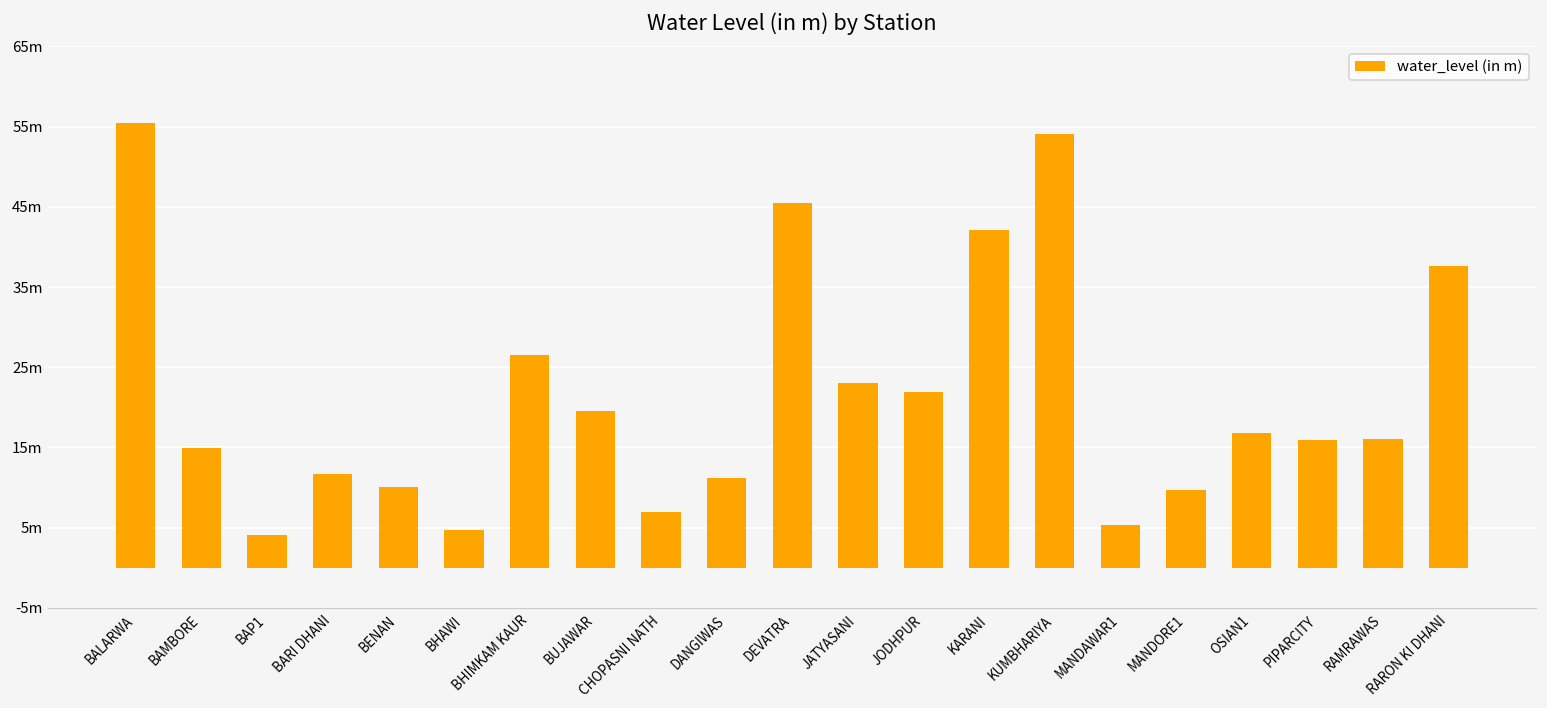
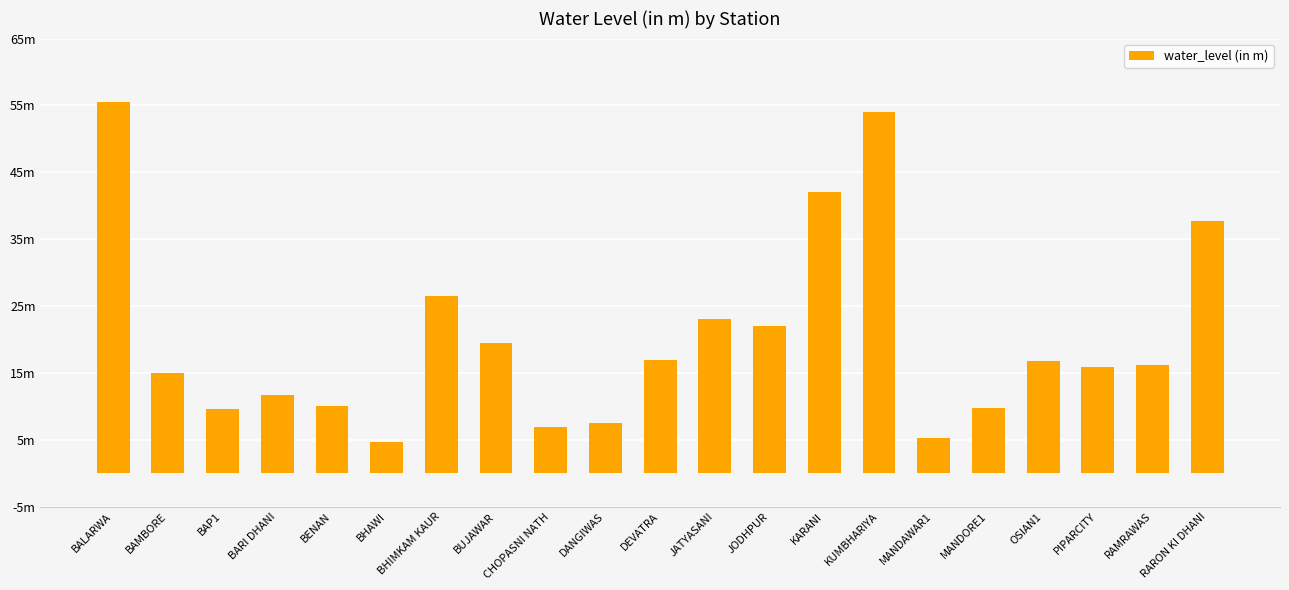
  {
    "BALARWA": "55m",
    "BAMBORE": "15m",
-   "BAP1": "4m",
+   "BAP1": "10m",
    "BARI DHANI": "12m",
    "BENAN": "10m",
    "BHAWI": "5m",
    "BHIMKAM KAUR": "27m",
    "BUJAWAR": "20m",
    "CHOPASNI NATH": "7m",
-   "DANGIWAS": "11m",
-   "DEVATRA": "45m",
+   "DANGIWAS": "7m",
+   "DEVATRA": "17m",
    "JATYASANI": "23m",
    "JODHPUR": "22m",
    "KARANI": "42m",
    "KUMBHARIYA": "54m",
    "MANDAWAR1": "5m",
    "MANDORE1": "10m",
    "OSIAN1": "17m",
    "PIPARCITY": "16m",
    "RAMRAWAS": "16m",
    "RARON KI DHANI": "38m"
  }
